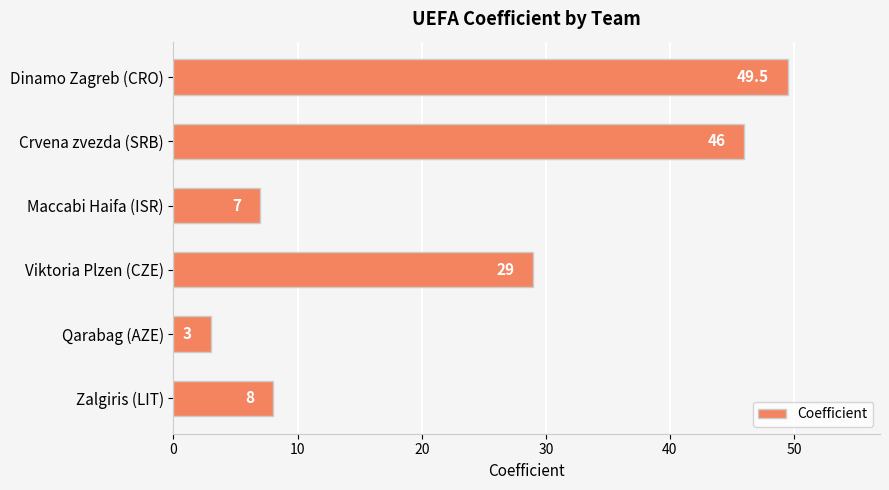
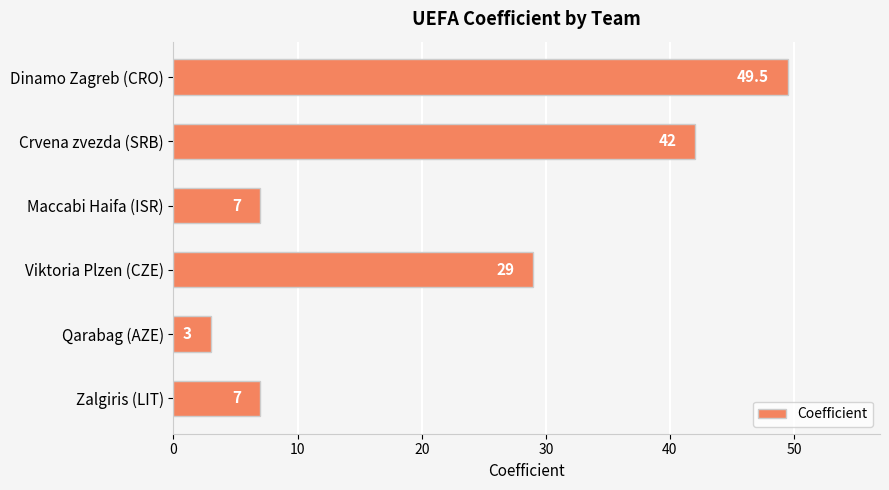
  {
    "Dinamo Zagreb (CRO)": 49.5,
-   "Crvena zvezda (SRB)": 46,
+   "Crvena zvezda (SRB)": 42,
    "Maccabi Haifa (ISR)": 7,
    "Viktoria Plzen (CZE)": 29,
    "Qarabag (AZE)": 3,
-   "Zalgiris (LIT)": 8
+   "Zalgiris (LIT)": 7
  }
